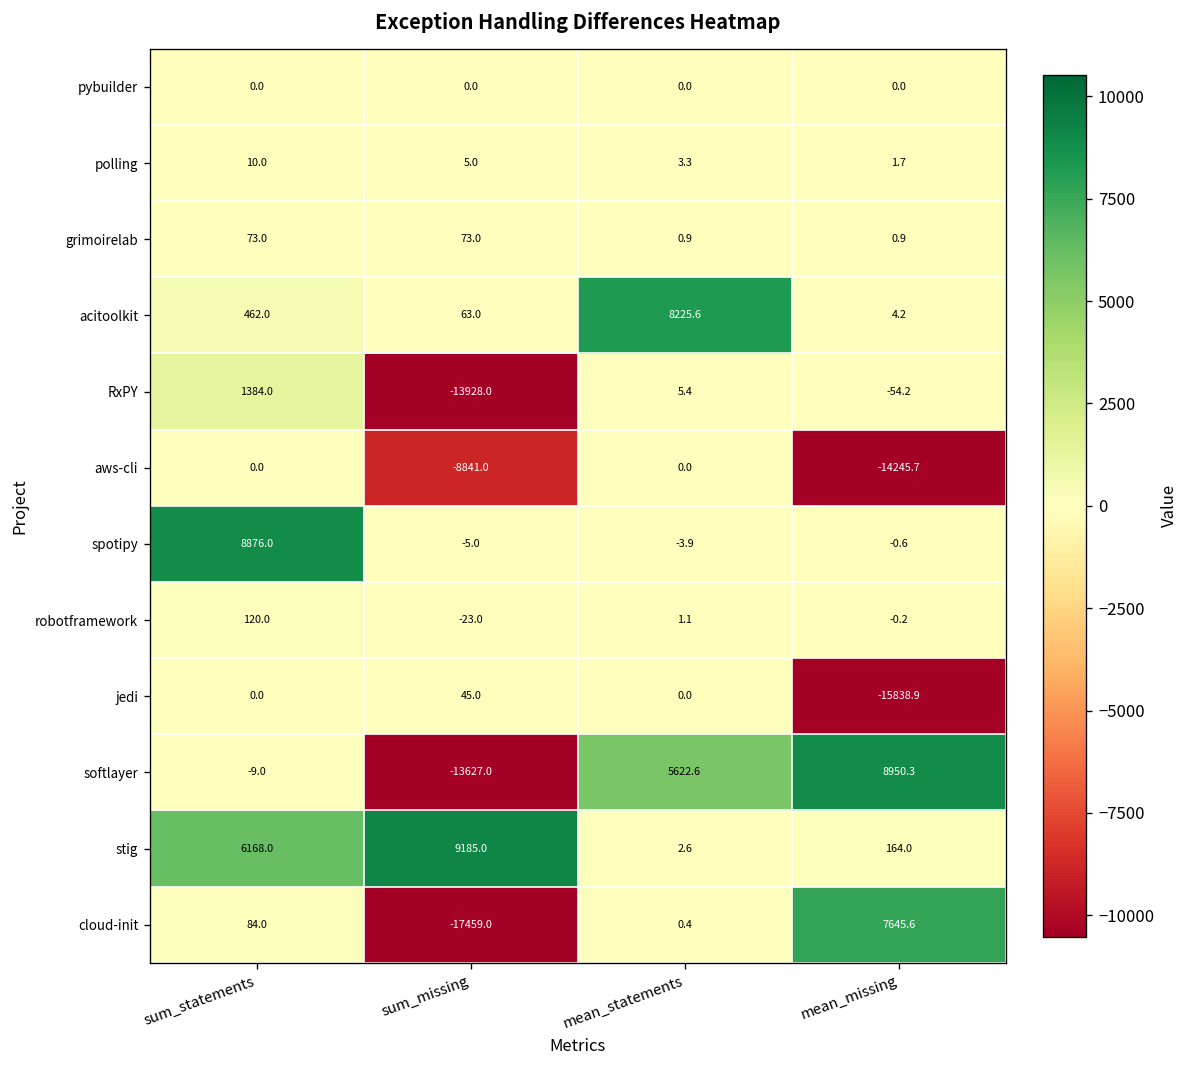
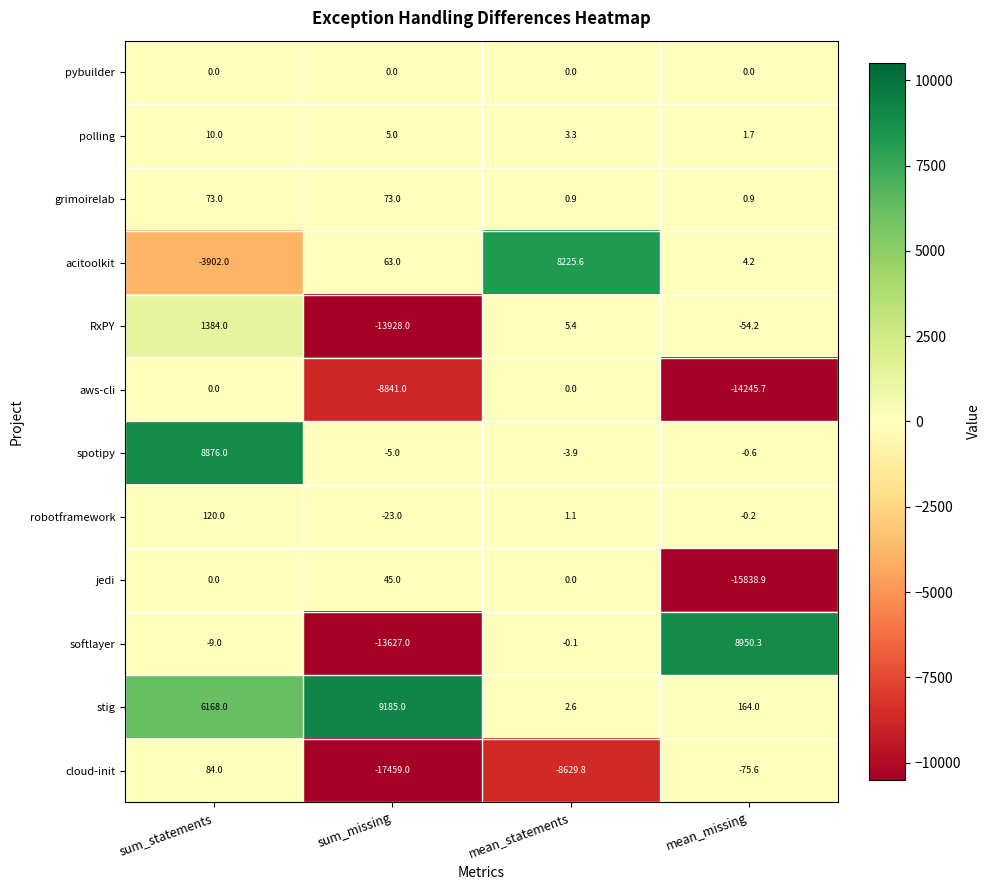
  {
    "pybuilder": {
      "sum_statements": 0.0,
      "sum_missing": 0.0,
      "mean_statements": 0.0,
      "mean_missing": 0.0
    },
    "polling": {
      "sum_statements": 10.0,
      "sum_missing": 5.0,
      "mean_statements": 3.3,
      "mean_missing": 1.7
    },
    "grimoirelab": {
      "sum_statements": 73.0,
      "sum_missing": 73.0,
      "mean_statements": 0.9,
      "mean_missing": 0.9
    },
    "acitoolkit": {
-     "sum_statements": 462.0,
+     "sum_statements": -3902.0,
      "sum_missing": 63.0,
      "mean_statements": 8225.6,
      "mean_missing": 4.2
    },
    "RxPY": {
      "sum_statements": 1384.0,
      "sum_missing": -13928.0,
      "mean_statements": 5.4,
      "mean_missing": -54.2
    },
    "aws-cli": {
      "sum_statements": 0.0,
      "sum_missing": -8841.0,
      "mean_statements": 0.0,
      "mean_missing": -14245.7
    },
    "spotipy": {
      "sum_statements": 8876.0,
      "sum_missing": -5.0,
      "mean_statements": -3.9,
      "mean_missing": -0.6
    },
    "robotframework": {
      "sum_statements": 120.0,
      "sum_missing": -23.0,
      "mean_statements": 1.1,
      "mean_missing": -0.2
    },
    "jedi": {
      "sum_statements": 0.0,
      "sum_missing": 45.0,
      "mean_statements": 0.0,
      "mean_missing": -15838.9
    },
    "softlayer": {
      "sum_statements": -9.0,
      "sum_missing": -13627.0,
-     "mean_statements": 5622.6,
+     "mean_statements": -0.1,
      "mean_missing": 8950.3
    },
    "stig": {
      "sum_statements": 6168.0,
      "sum_missing": 9185.0,
      "mean_statements": 2.6,
      "mean_missing": 164.0
    },
    "cloud-init": {
      "sum_statements": 84.0,
      "sum_missing": -17459.0,
-     "mean_statements": 0.4,
-     "mean_missing": 7645.6
+     "mean_statements": -8629.8,
+     "mean_missing": -75.6
    }
  }
